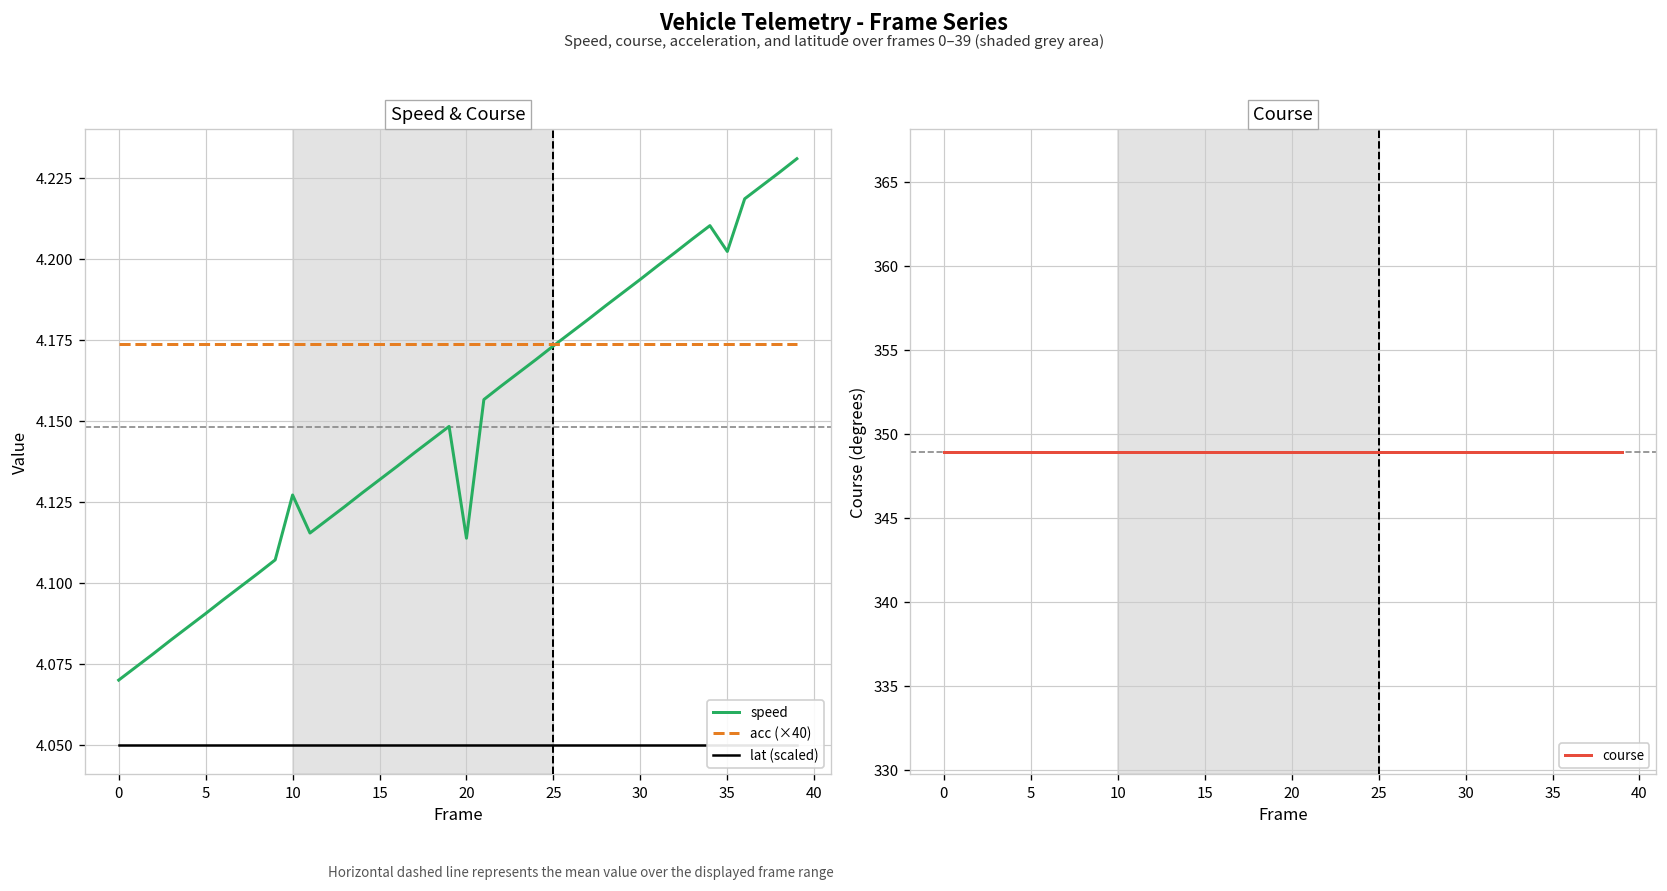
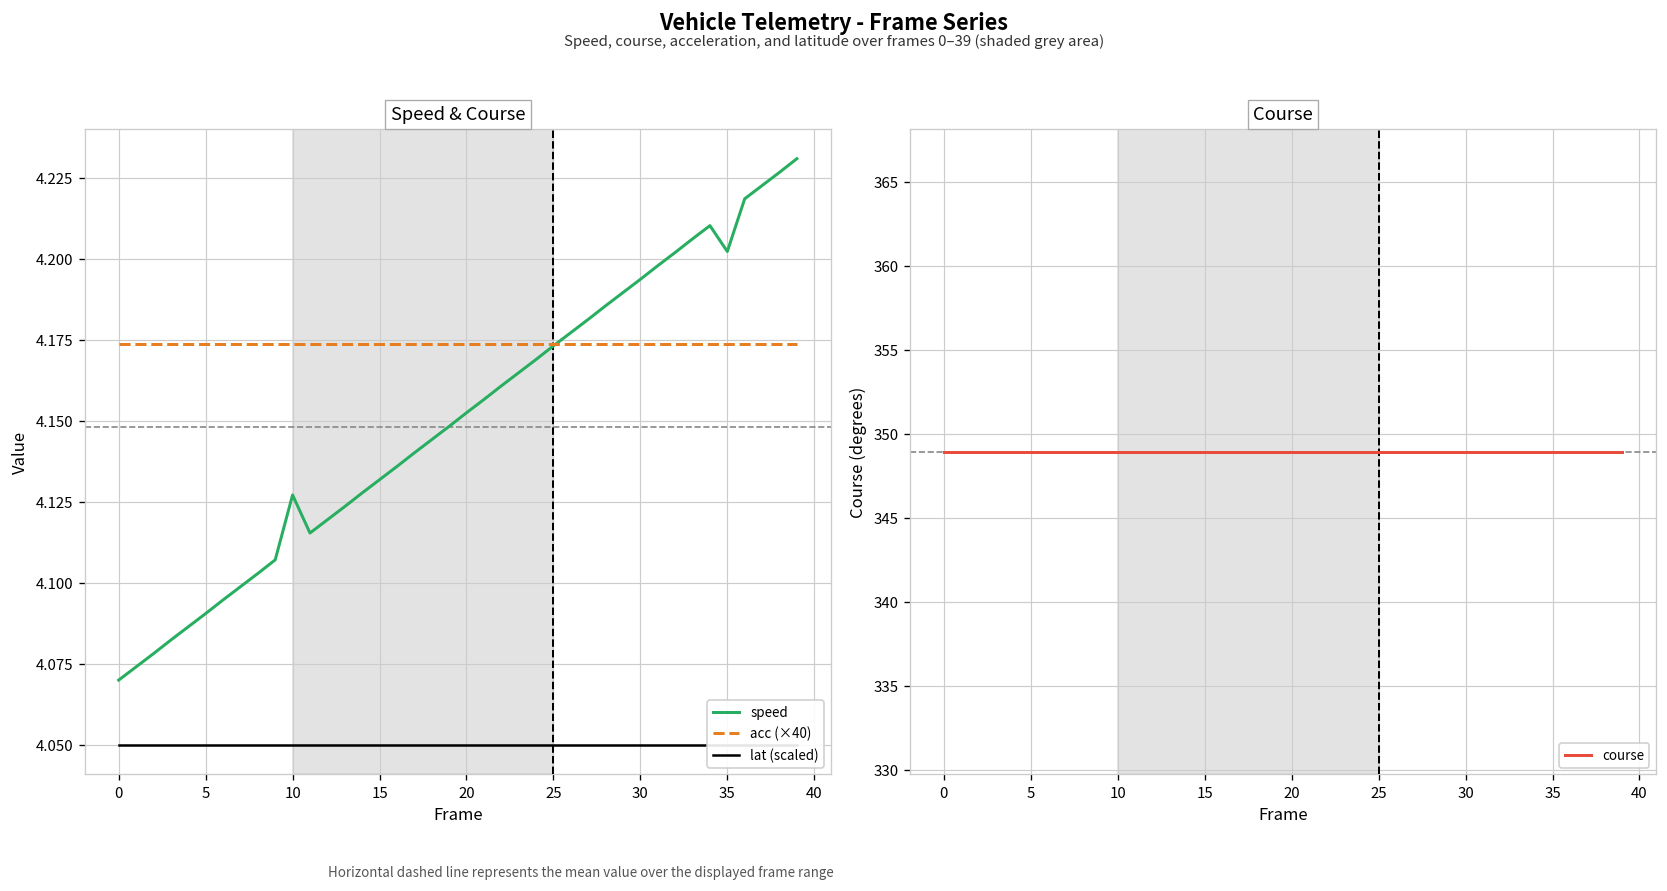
  {
    "Speed & Course": {
      "speed": {
        "0": 4.070,
        "5": 4.091,
        "10": 4.127,
        "15": 4.132,
-       "20": 4.114,
+       "20": 4.152,
        "30": 4.194,
        "35": 4.202
      },
      "acc (×40)": {
        "0": 4.174,
        "5": 4.174,
        "10": 4.174,
        "15": 4.174,
        "20": 4.174,
        "30": 4.174,
        "35": 4.174
      },
      "lat (scaled)": {
        "0": 4.050,
        "5": 4.050,
        "10": 4.050,
        "15": 4.050,
        "20": 4.050,
        "25": 4.050,
        "30": 4.050
      }
    },
    "Course": {
      "0": 349.0,
      "5": 349.0,
      "10": 349.0,
      "15": 349.0,
      "20": 349.0,
      "25": 349.0,
      "30": 349.0,
      "35": 349.0
    }
  }
